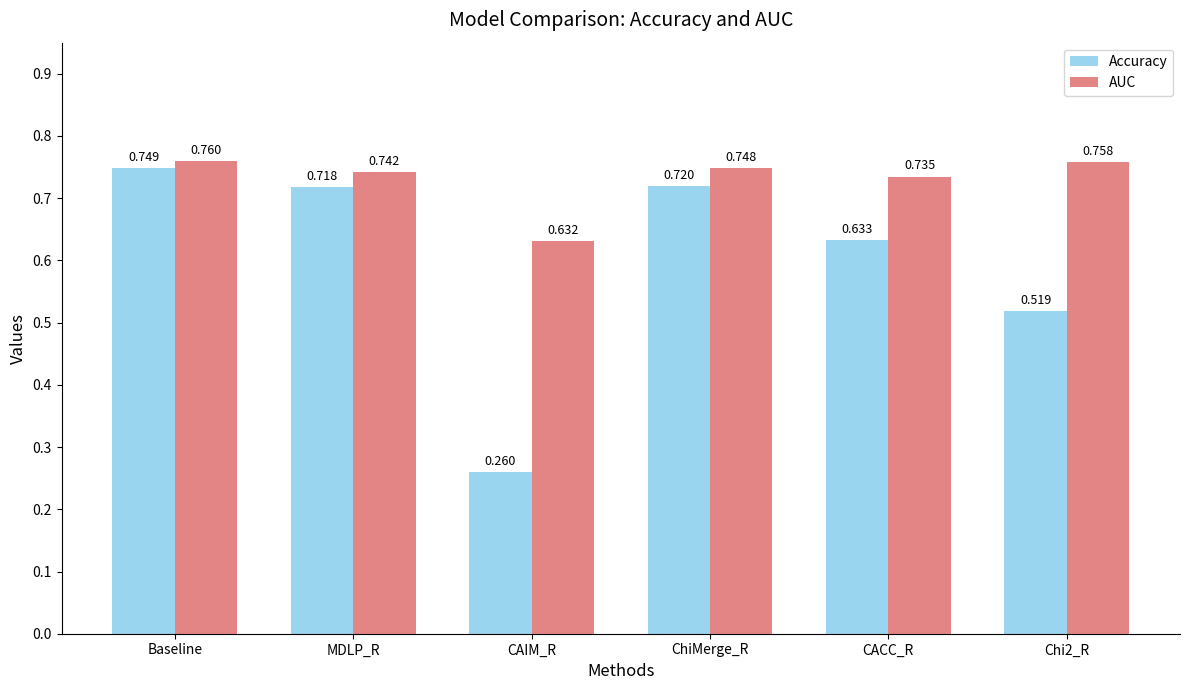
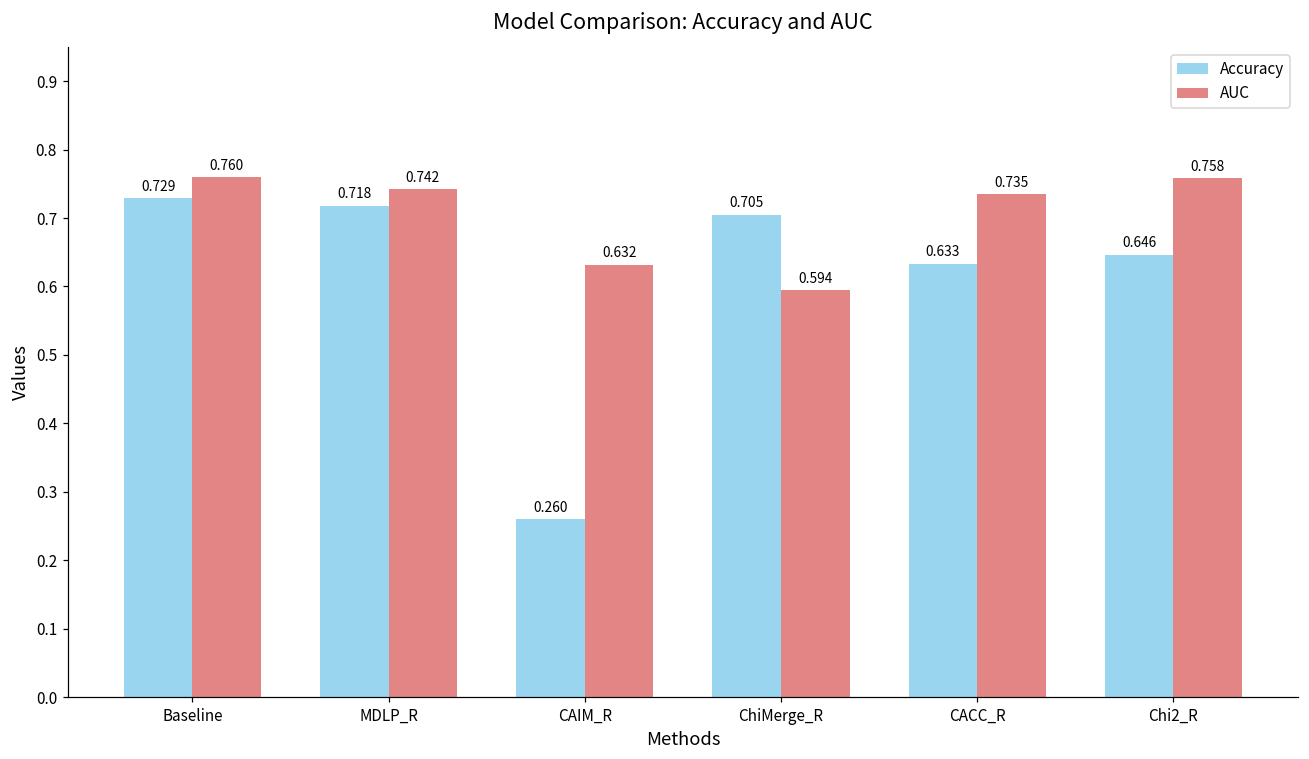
  {
    "Accuracy": {
-     "Baseline": 0.749,
+     "Baseline": 0.729,
      "MDLP_R": 0.718,
      "CAIM_R": 0.260,
-     "ChiMerge_R": 0.720,
+     "ChiMerge_R": 0.705,
      "CACC_R": 0.633,
-     "Chi2_R": 0.519
+     "Chi2_R": 0.646
    },
    "AUC": {
      "Baseline": 0.760,
      "MDLP_R": 0.742,
      "CAIM_R": 0.632,
-     "ChiMerge_R": 0.748,
+     "ChiMerge_R": 0.594,
      "CACC_R": 0.735,
      "Chi2_R": 0.758
    }
  }
